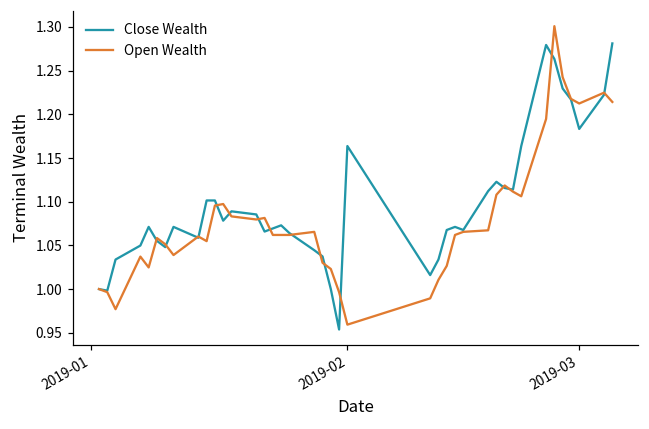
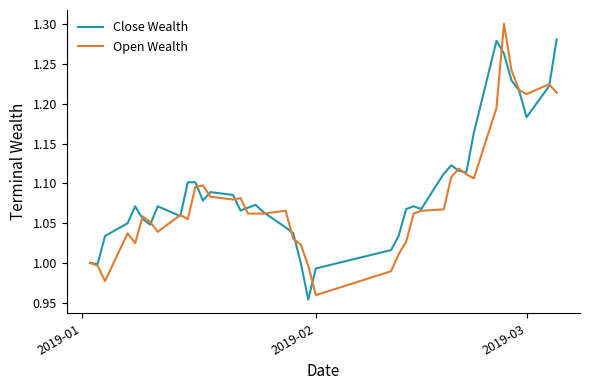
  {
    "Close Wealth": {
-     "2019-02": 1.16,
+     "2019-02": 0.99,
      "2019-03": 1.18
    },
    "Open Wealth": {
      "2019-02": 0.96,
      "2019-03": 1.21
    }
  }
